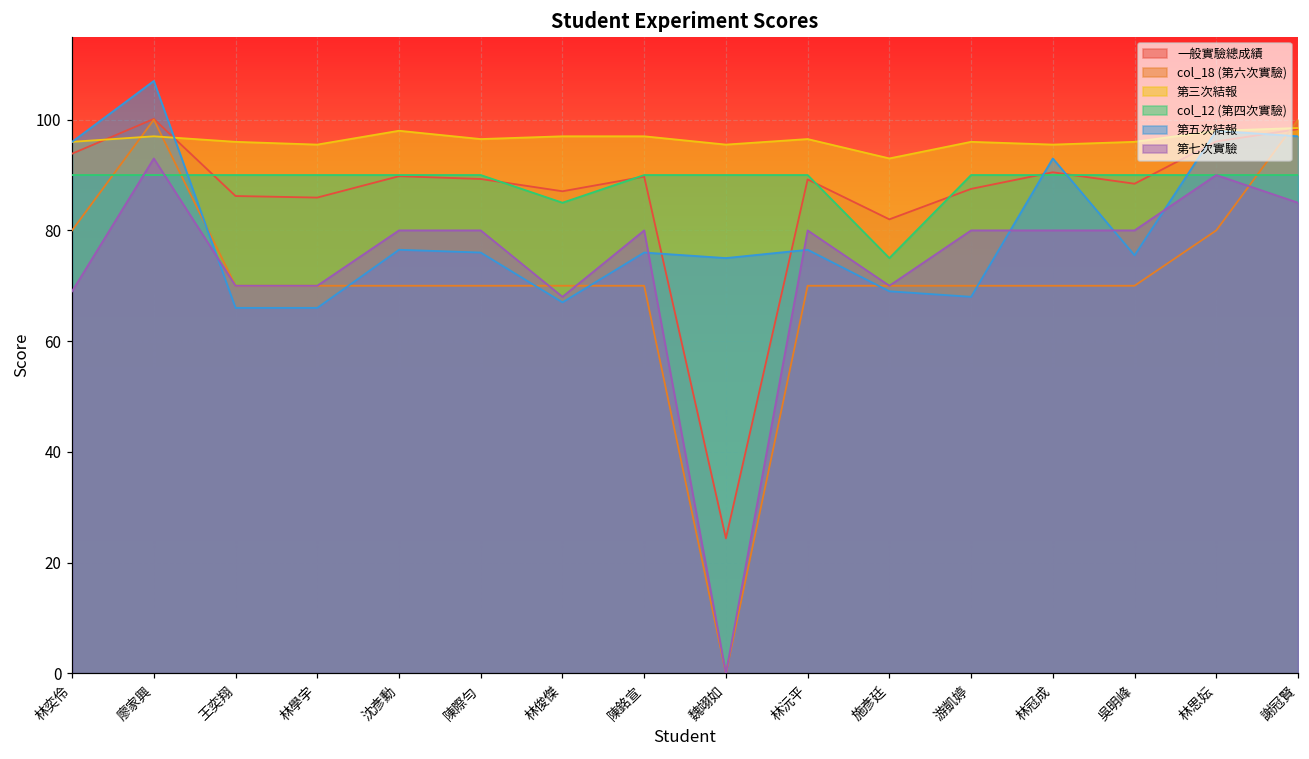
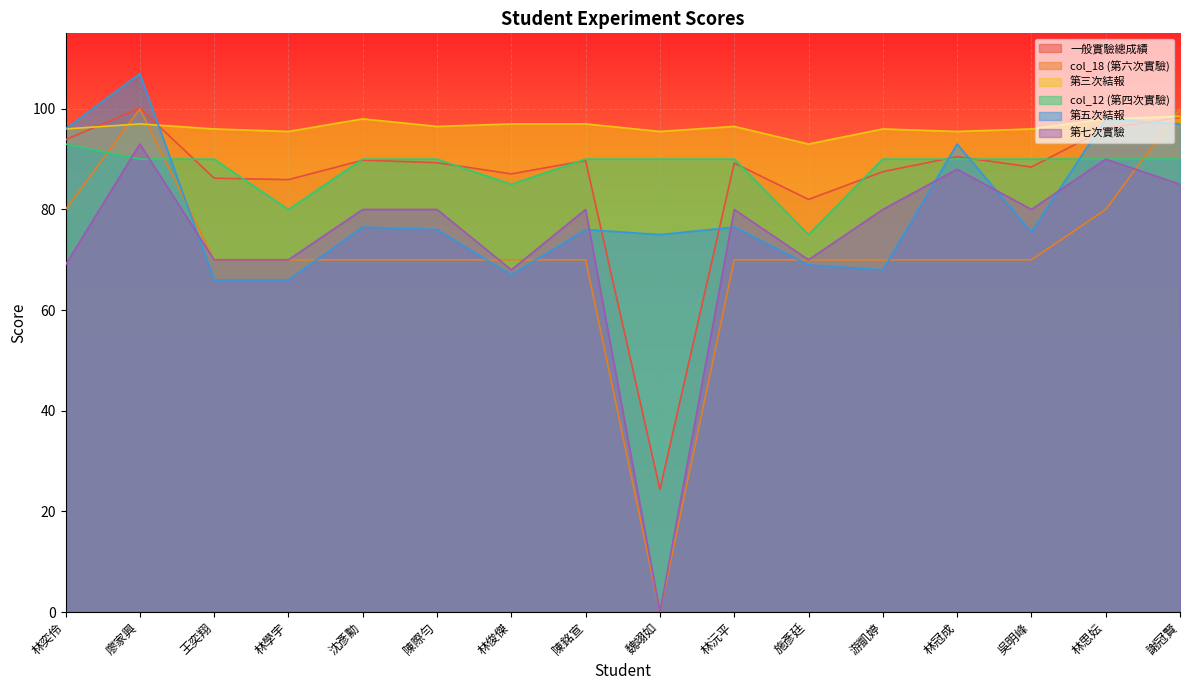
  {
    "col_12 (第四次實驗)": {
-     "林奕伶": 90,
+     "林奕伶": 93,
      "廖家興": 90,
      "王奕翔": 90,
-     "林學宇": 90,
+     "林學宇": 80,
      "陳際勻": 90,
      "林俊傑": 85,
      "魏翊如": 90,
      "林沅平": 90,
      "施彥廷": 75,
      "游凱婷": 90,
      "吳明峰": 90,
      "謝冠賢": 90
    },
    "第五次結報": {
      "廖家興": 107,
      "王奕翔": 66,
      "林學宇": 66,
      "沈彥勳": 77,
      "陳際勻": 76,
      "林俊傑": 67,
      "陳銘宣": 76,
      "魏翊如": 75,
      "林沅平": 77,
      "施彥廷": 69,
      "游凱婷": 68,
      "林冠成": 93,
      "吳明峰": 76,
      "謝冠賢": 97
    },
    "第七次實驗": {
      "林奕伶": 69,
      "廖家興": 93,
      "沈彥勳": 80,
      "陳際勻": 80,
      "林俊傑": 68,
      "陳銘宣": 80,
      "林沅平": 80,
      "游凱婷": 80,
-     "林冠成": 80,
+     "林冠成": 88,
      "吳明峰": 80,
      "謝冠賢": 85
    }
  }
